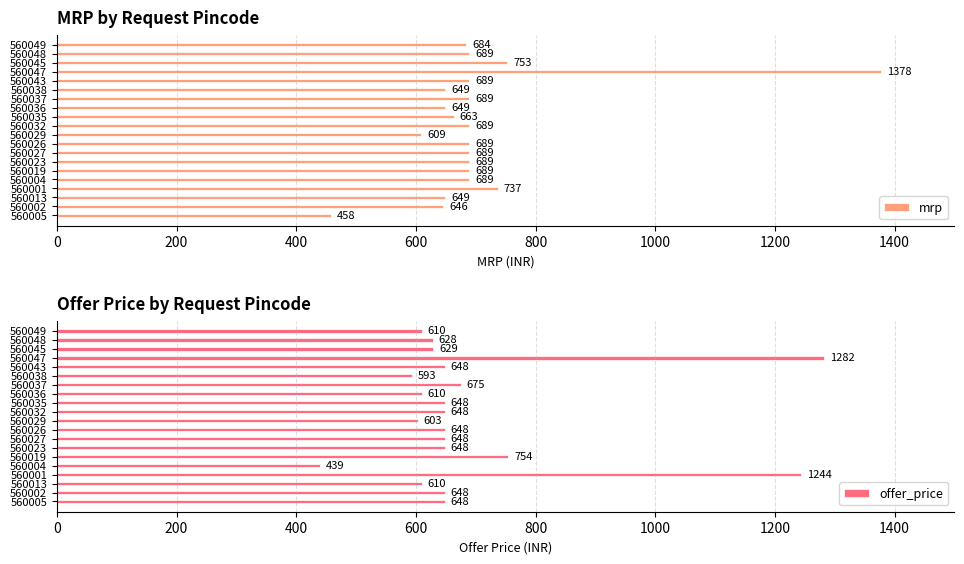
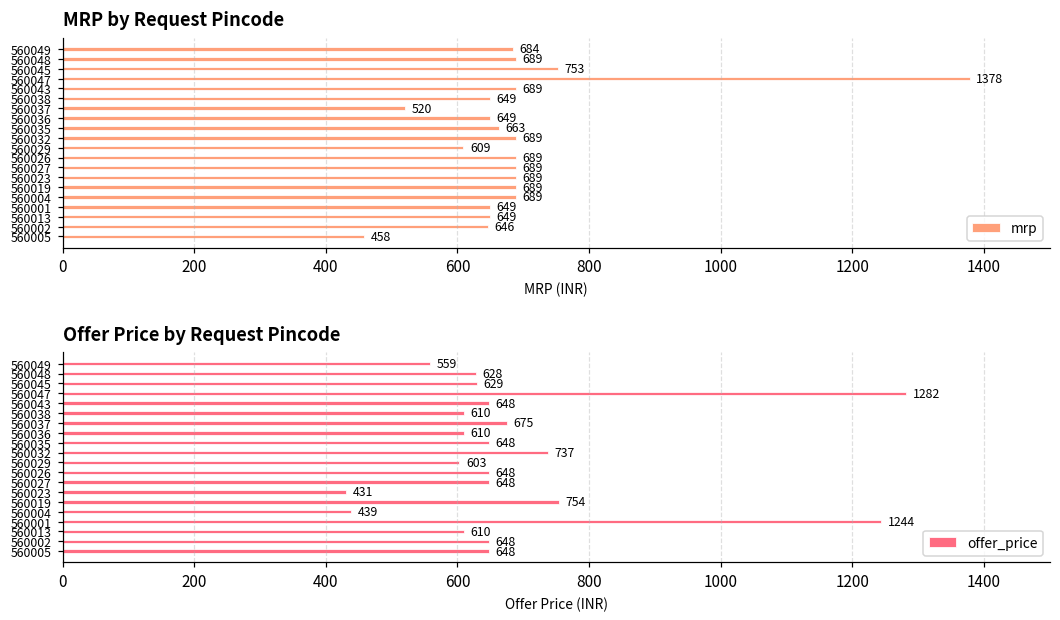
  {
    "MRP by Request Pincode": {
      "560049": 684,
      "560048": 689,
      "560045": 753,
      "560047": 1378,
      "560043": 689,
      "560038": 649,
-     "560037": 689,
+     "560037": 520,
      "560036": 649,
      "560035": 663,
      "560032": 689,
      "560029": 609,
      "560026": 689,
      "560027": 689,
      "560023": 689,
      "560019": 689,
      "560004": 689,
-     "560001": 737,
+     "560001": 649,
      "560013": 649,
      "560002": 646,
      "560005": 458
    },
    "Offer Price by Request Pincode": {
-     "560049": 610,
+     "560049": 559,
      "560048": 628,
      "560045": 629,
      "560047": 1282,
      "560043": 648,
-     "560038": 593,
+     "560038": 610,
      "560037": 675,
      "560036": 610,
      "560035": 648,
-     "560032": 648,
+     "560032": 737,
      "560029": 603,
      "560026": 648,
      "560027": 648,
-     "560023": 648,
+     "560023": 431,
      "560019": 754,
      "560004": 439,
      "560001": 1244,
      "560013": 610,
      "560002": 648,
      "560005": 648
    }
  }
